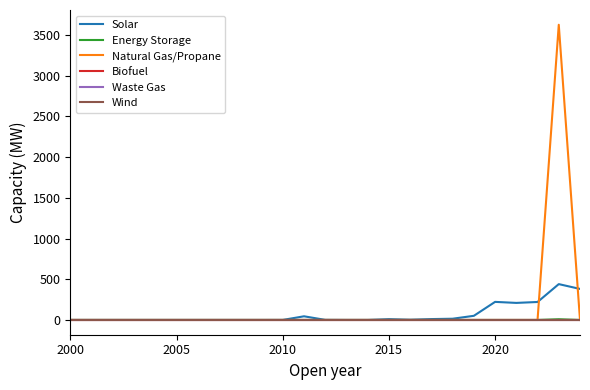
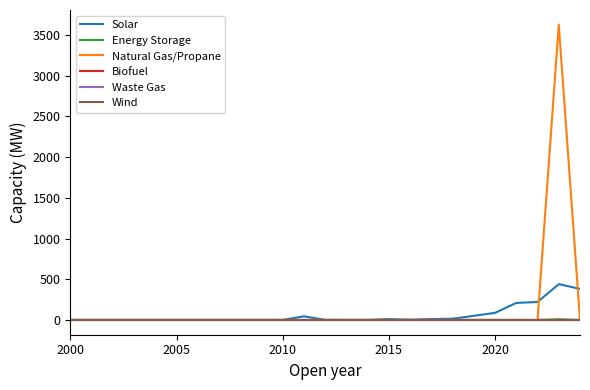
  {
    "Solar": {
-     "2020": 200
+     "2020": 100
    }
  }
